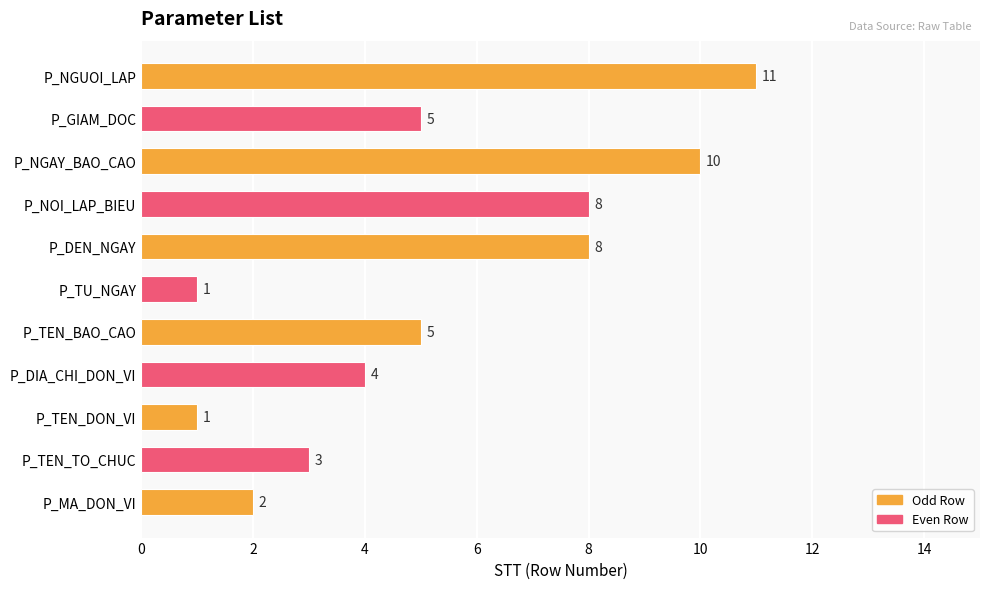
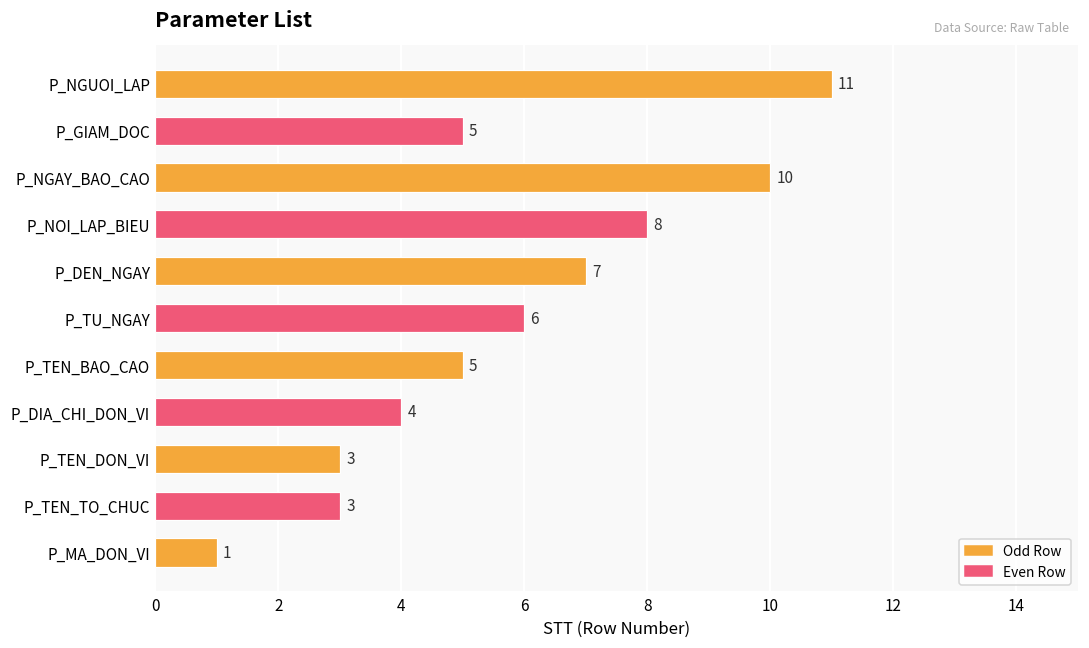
  {
    "P_NGUOI_LAP": 11,
    "P_GIAM_DOC": 5,
    "P_NGAY_BAO_CAO": 10,
    "P_NOI_LAP_BIEU": 8,
-   "P_DEN_NGAY": 8,
-   "P_TU_NGAY": 1,
+   "P_DEN_NGAY": 7,
+   "P_TU_NGAY": 6,
    "P_TEN_BAO_CAO": 5,
    "P_DIA_CHI_DON_VI": 4,
-   "P_TEN_DON_VI": 1,
+   "P_TEN_DON_VI": 3,
    "P_TEN_TO_CHUC": 3,
-   "P_MA_DON_VI": 2
+   "P_MA_DON_VI": 1
  }
